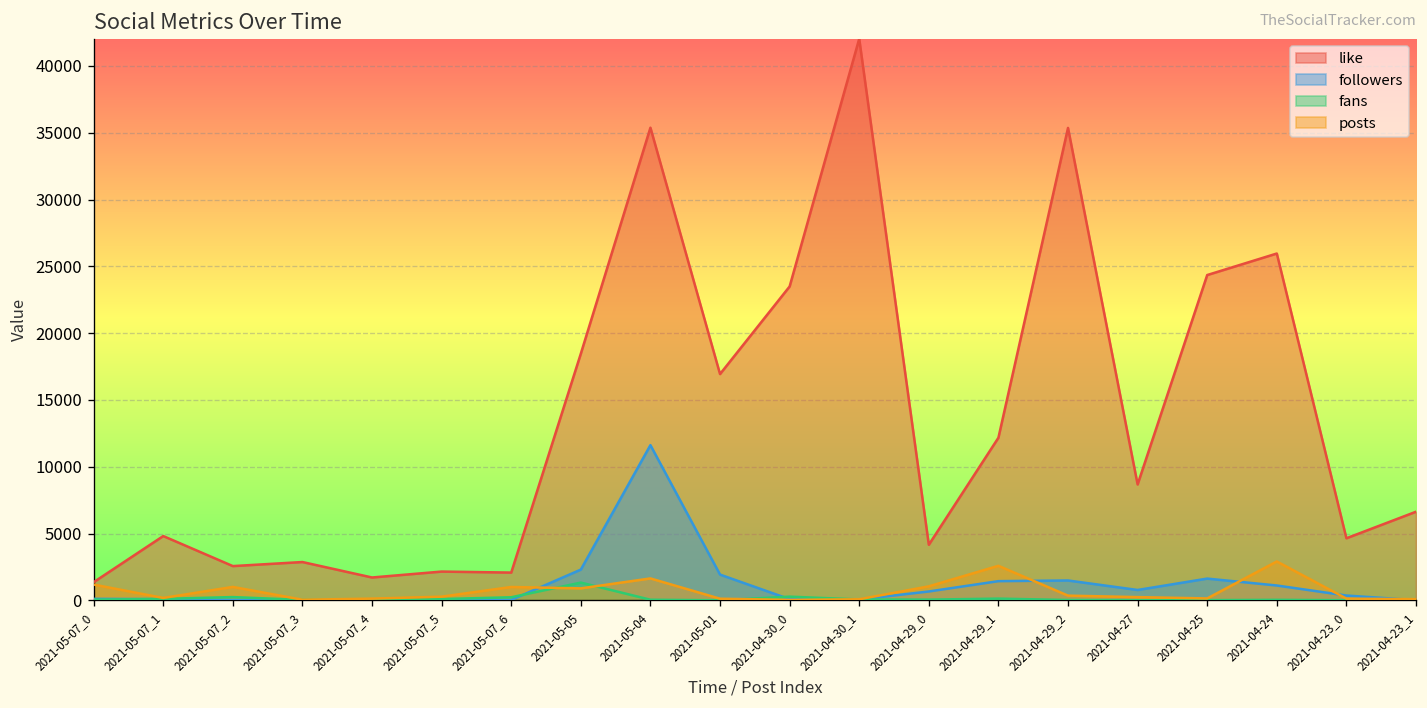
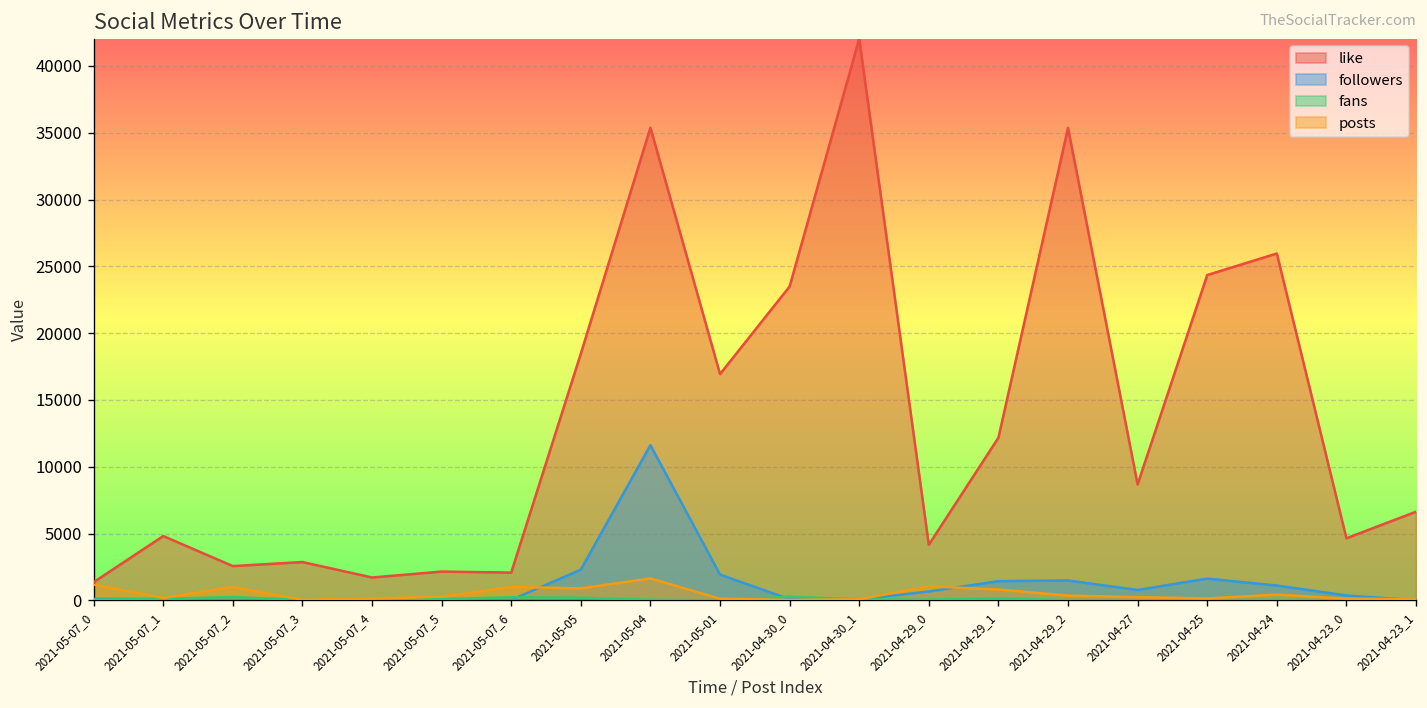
  {
    "like": {
      "2021-05-07_1": 4800,
      "2021-05-07_2": 2600,
      "2021-05-07_3": 2900,
      "2021-05-07_4": 1700,
      "2021-05-07_5": 2200,
      "2021-05-07_6": 2100,
      "2021-05-05": 18500,
      "2021-05-04": 35400,
      "2021-05-01": 16900,
      "2021-04-30_0": 23500,
      "2021-04-30_1": 42000,
      "2021-04-29_0": 4200,
      "2021-04-29_1": 12200,
      "2021-04-29_2": 35400,
      "2021-04-27": 8700,
      "2021-04-25": 24300,
      "2021-04-24": 26000,
      "2021-04-23_0": 4600,
      "2021-04-23_1": 6600
    },
    "followers": {
      "2021-05-05": 2300,
      "2021-05-04": 11600,
      "2021-05-01": 1900,
      "2021-04-29_0": 700,
      "2021-04-29_1": 1400,
      "2021-04-29_2": 1500,
      "2021-04-27": 800,
      "2021-04-25": 1600,
      "2021-04-24": 1100,
      "2021-04-23_0": 400
    },
    "fans": {
-     "2021-05-05": 1300,
+     "2021-05-05": 200,
      "2021-05-04": 0,
      "2021-04-29_0": 100,
      "2021-04-29_1": 100,
      "2021-04-29_2": 0,
      "2021-04-27": 0,
      "2021-04-24": 0
    },
    "posts": {
      "2021-05-07_2": 1000,
      "2021-05-07_6": 1000,
      "2021-05-05": 900,
      "2021-05-04": 1600,
      "2021-04-29_0": 1000,
-     "2021-04-29_1": 2600,
+     "2021-04-29_1": 800,
      "2021-04-29_2": 400,
      "2021-04-27": 200,
-     "2021-04-24": 2900
+     "2021-04-24": 400
    }
  }
